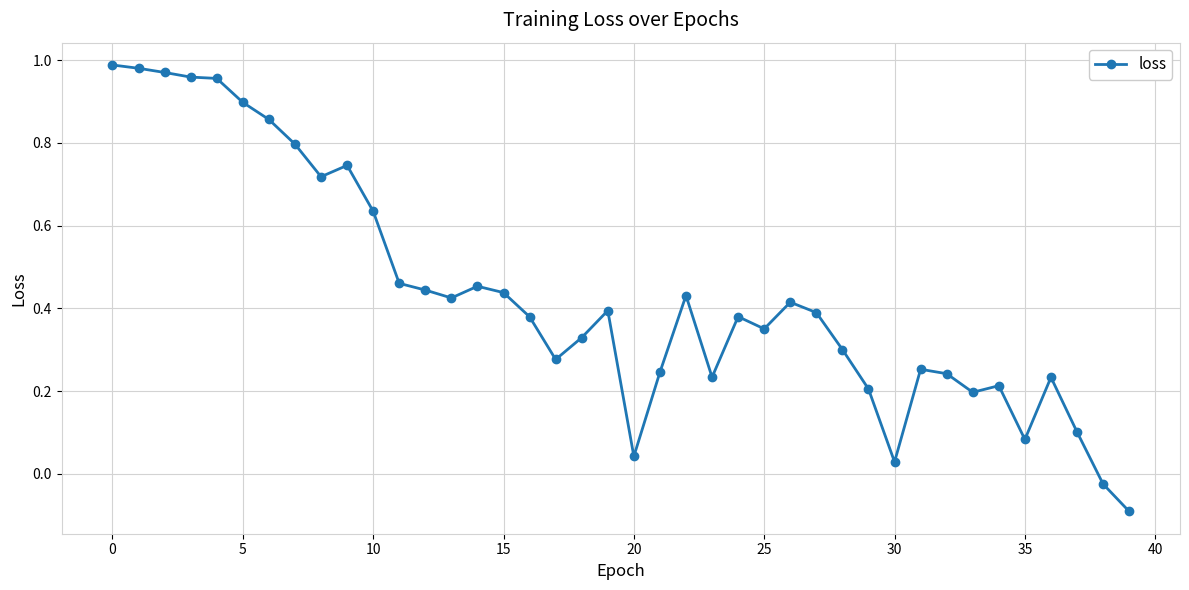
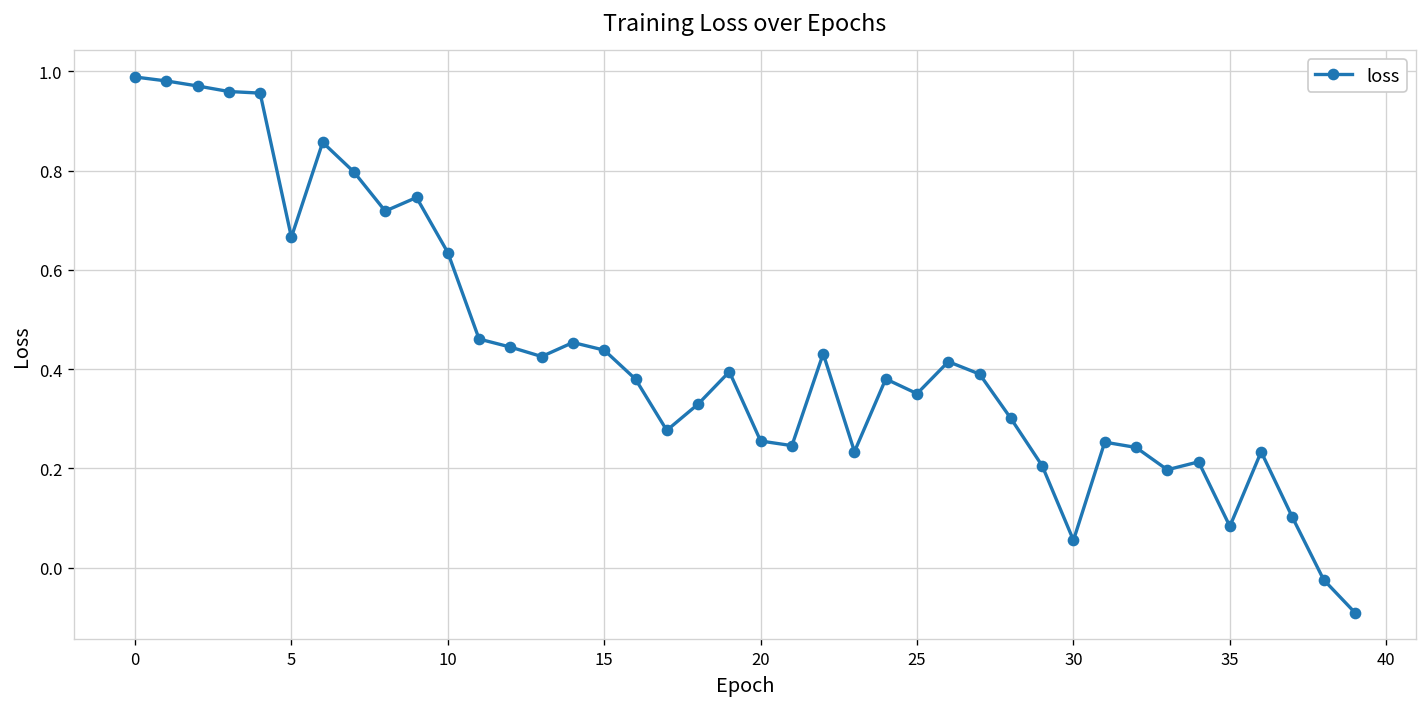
  {
    "0": 0.99,
-   "5": 0.90,
+   "5": 0.67,
    "10": 0.63,
    "15": 0.44,
-   "20": 0.04,
+   "20": 0.26,
    "25": 0.35,
-   "30": 0.03,
+   "30": 0.06,
    "35": 0.08
  }
